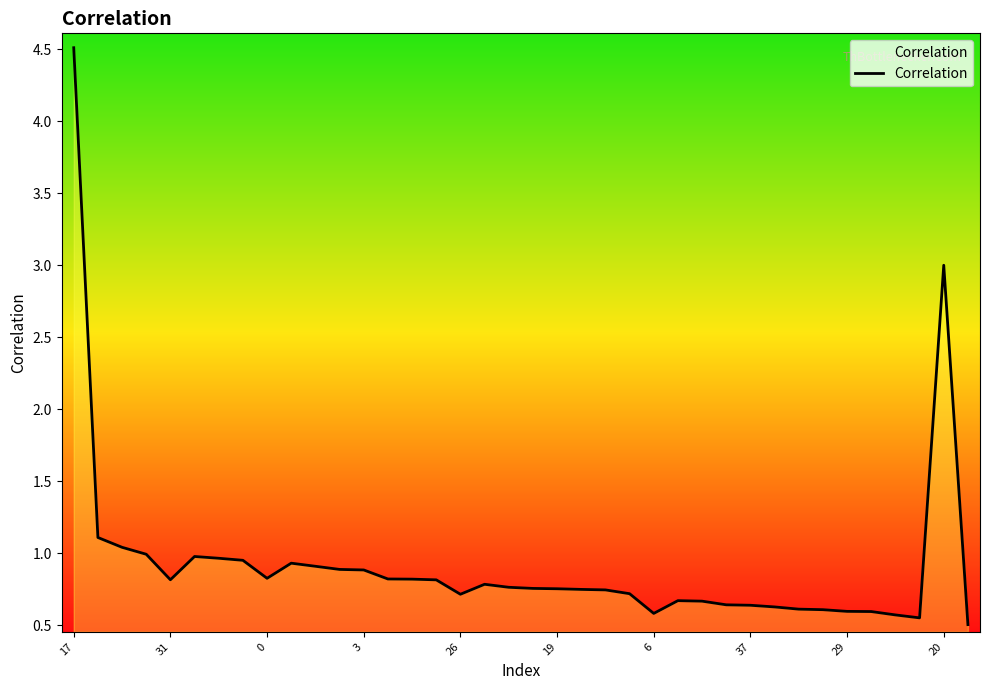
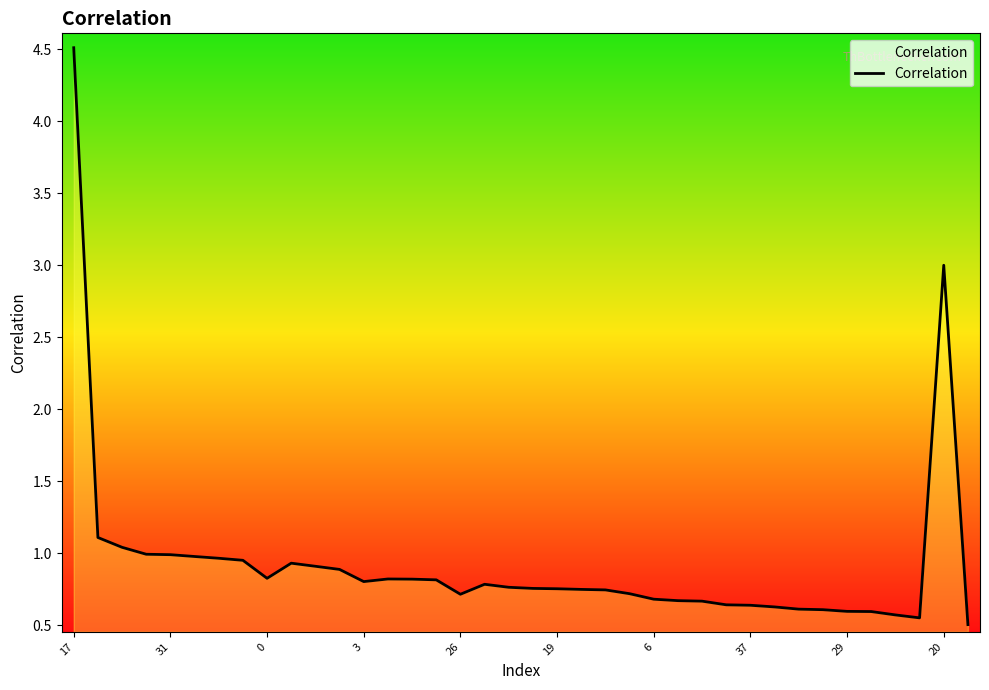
  {
    "17": 4.51,
-   "31": 0.82,
+   "31": 0.99,
    "0": 0.83,
-   "3": 0.88,
+   "3": 0.80,
    "26": 0.71,
    "19": 0.75,
-   "6": 0.58,
+   "6": 0.68,
    "37": 0.64,
    "29": 0.60,
    "20": 3.00
  }
